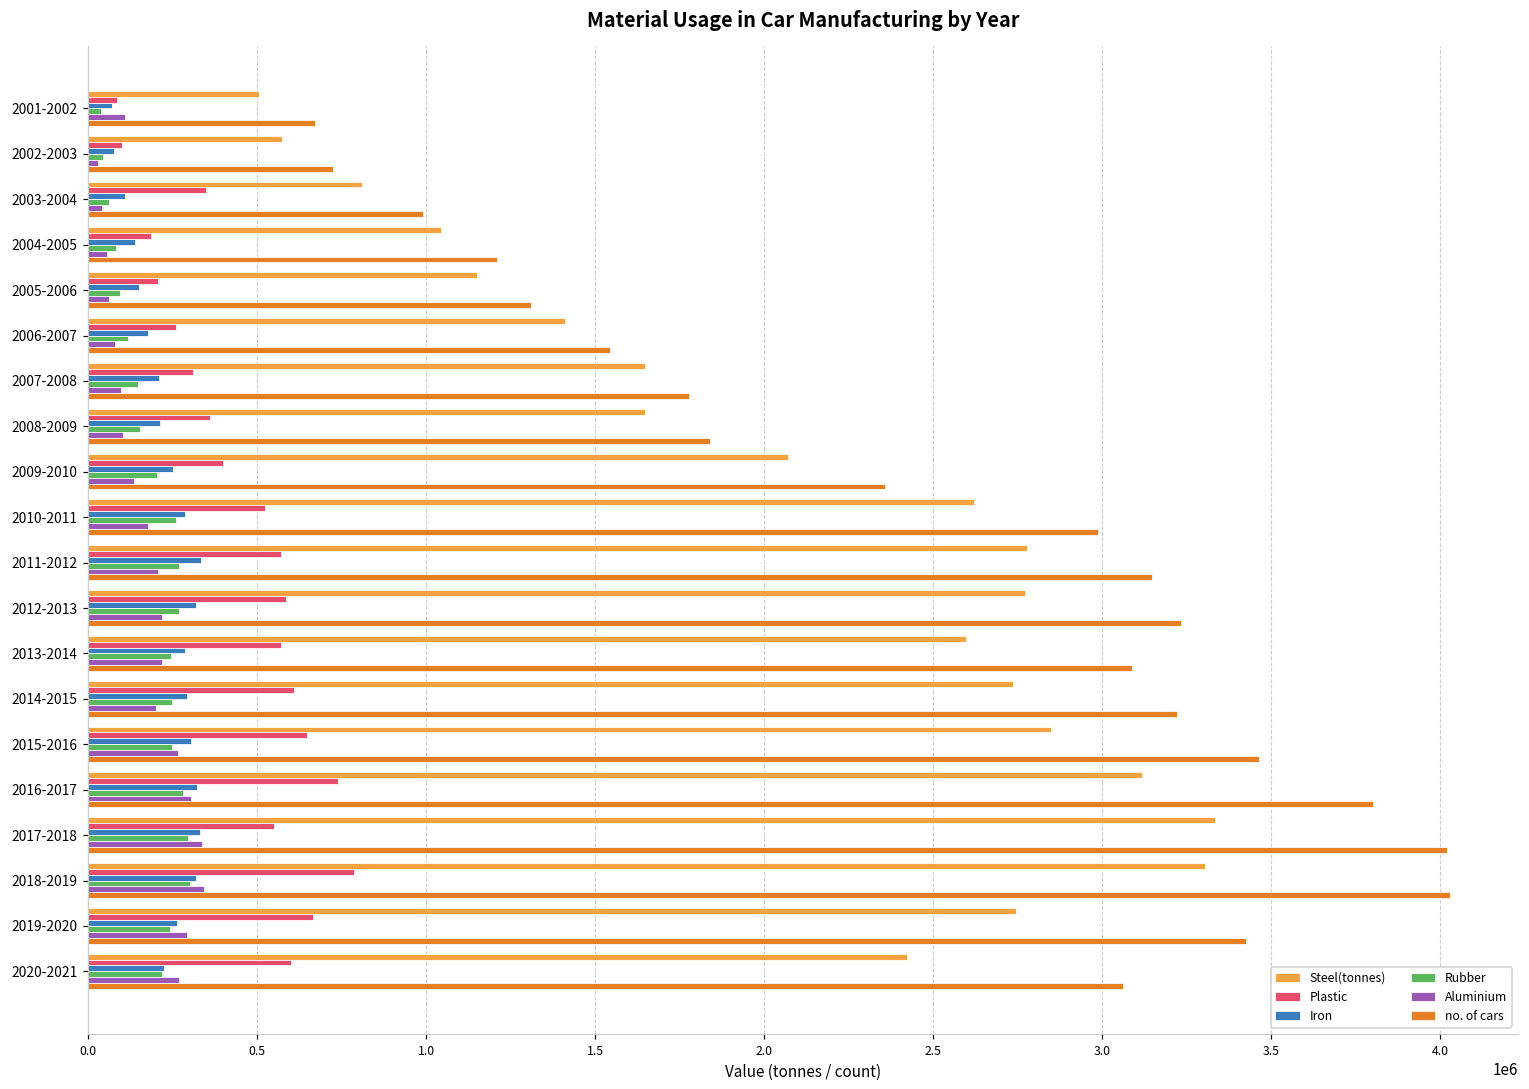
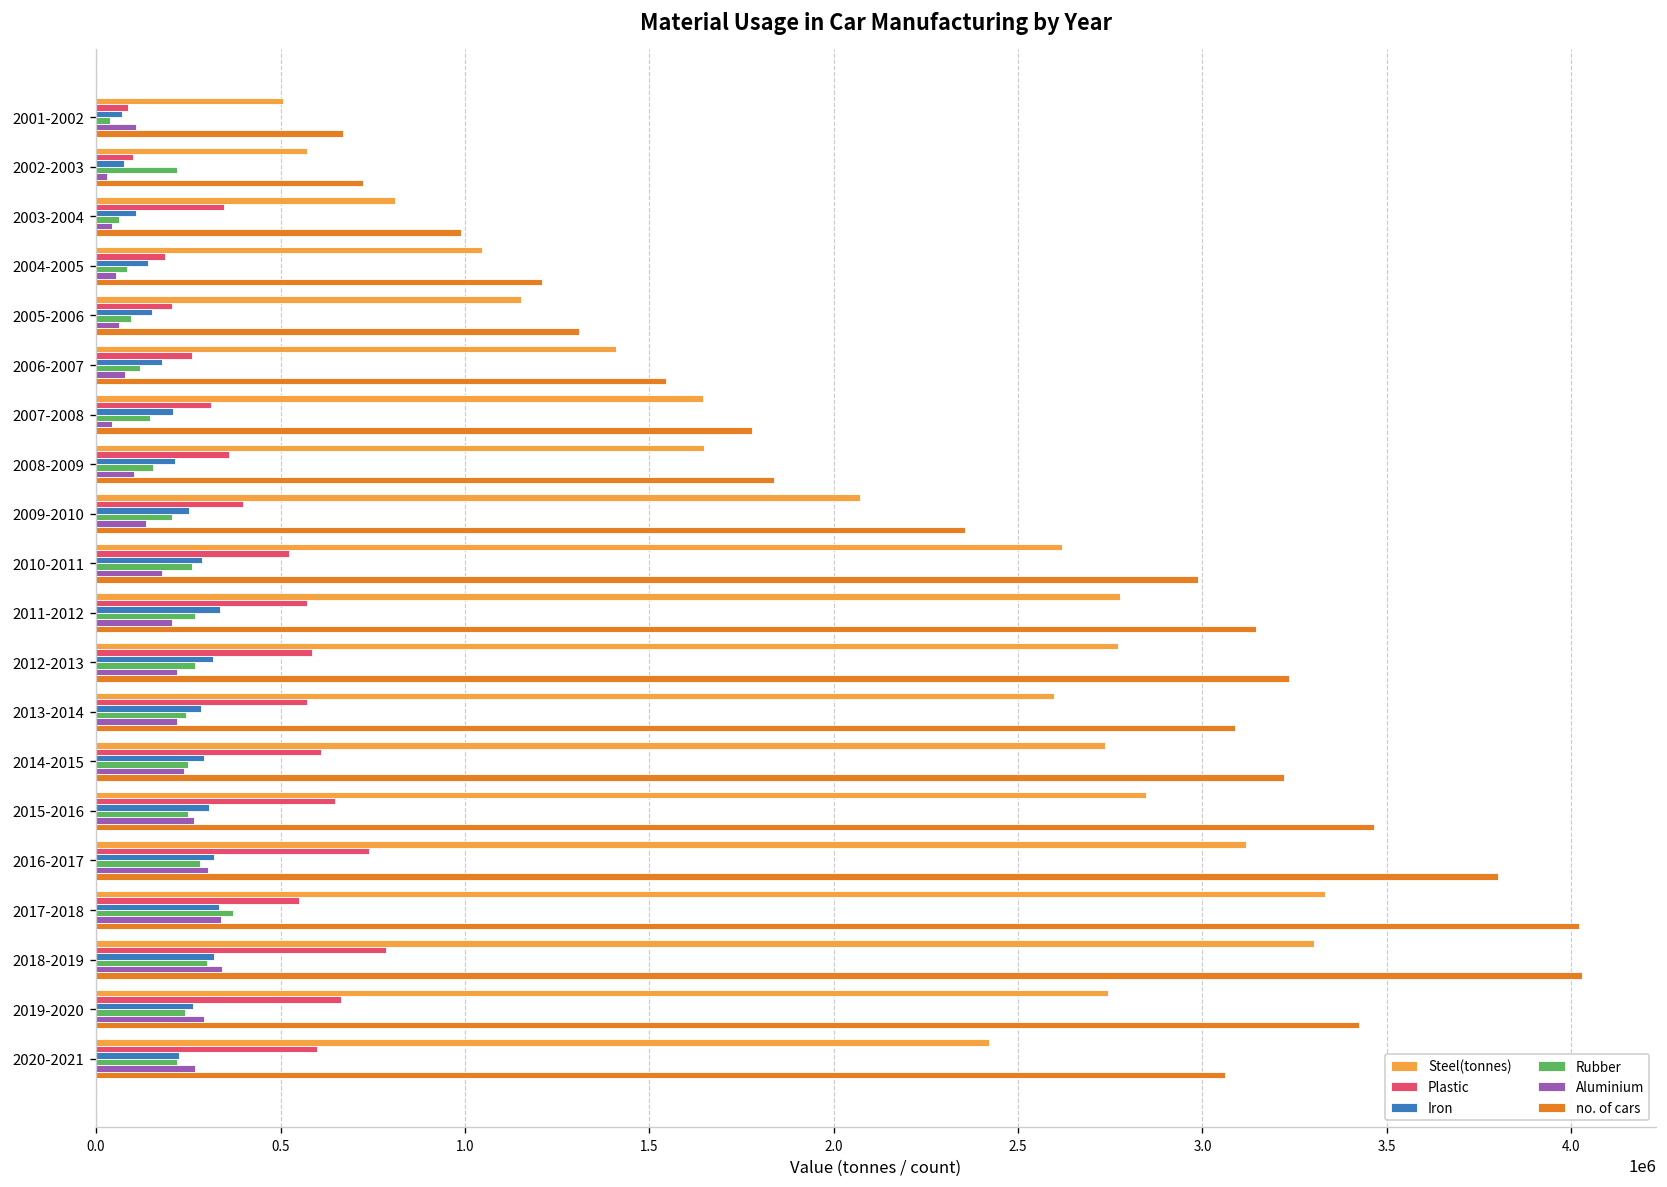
  {
    "Plastic": {
      "2001-2002": 90000,
      "2002-2003": 100000,
      "2003-2004": 350000,
      "2004-2005": 190000,
      "2005-2006": 210000,
      "2006-2007": 260000,
      "2007-2008": 310000,
      "2008-2009": 360000,
      "2009-2010": 400000,
      "2010-2011": 520000,
      "2011-2012": 570000,
      "2012-2013": 590000,
      "2013-2014": 570000,
      "2014-2015": 610000,
      "2015-2016": 650000,
      "2016-2017": 740000,
      "2017-2018": 550000,
      "2018-2019": 790000,
      "2019-2020": 660000,
      "2020-2021": 600000
    },
    "Iron": {
      "2001-2002": 70000,
      "2002-2003": 80000,
      "2003-2004": 110000,
      "2004-2005": 140000,
      "2005-2006": 150000,
      "2006-2007": 180000,
      "2007-2008": 210000,
      "2008-2009": 210000,
      "2009-2010": 250000,
      "2010-2011": 290000,
      "2011-2012": 340000,
      "2012-2013": 320000,
      "2013-2014": 290000,
      "2014-2015": 290000,
      "2015-2016": 310000,
      "2016-2017": 320000,
      "2017-2018": 330000,
      "2018-2019": 320000,
      "2019-2020": 260000,
      "2020-2021": 220000
    },
    "Rubber": {
      "2001-2002": 40000,
-     "2002-2003": 40000,
+     "2002-2003": 220000,
      "2003-2004": 60000,
      "2004-2005": 80000,
      "2005-2006": 90000,
      "2006-2007": 120000,
      "2007-2008": 150000,
      "2008-2009": 150000,
      "2009-2010": 200000,
      "2010-2011": 260000,
      "2011-2012": 270000,
      "2012-2013": 270000,
      "2013-2014": 240000,
      "2014-2015": 250000,
      "2015-2016": 250000,
      "2016-2017": 280000,
-     "2017-2018": 300000,
+     "2017-2018": 370000,
      "2018-2019": 300000,
      "2019-2020": 240000,
      "2020-2021": 220000
    },
    "Aluminium": {
      "2001-2002": 110000,
      "2002-2003": 30000,
      "2003-2004": 40000,
      "2004-2005": 50000,
      "2005-2006": 60000,
      "2006-2007": 80000,
-     "2007-2008": 100000,
+     "2007-2008": 40000,
      "2008-2009": 100000,
      "2009-2010": 140000,
      "2010-2011": 180000,
      "2011-2012": 210000,
      "2012-2013": 220000,
      "2013-2014": 220000,
-     "2014-2015": 200000,
+     "2014-2015": 240000,
      "2015-2016": 270000,
      "2016-2017": 300000,
      "2017-2018": 340000,
      "2018-2019": 340000,
      "2019-2020": 290000,
      "2020-2021": 270000
    }
  }
